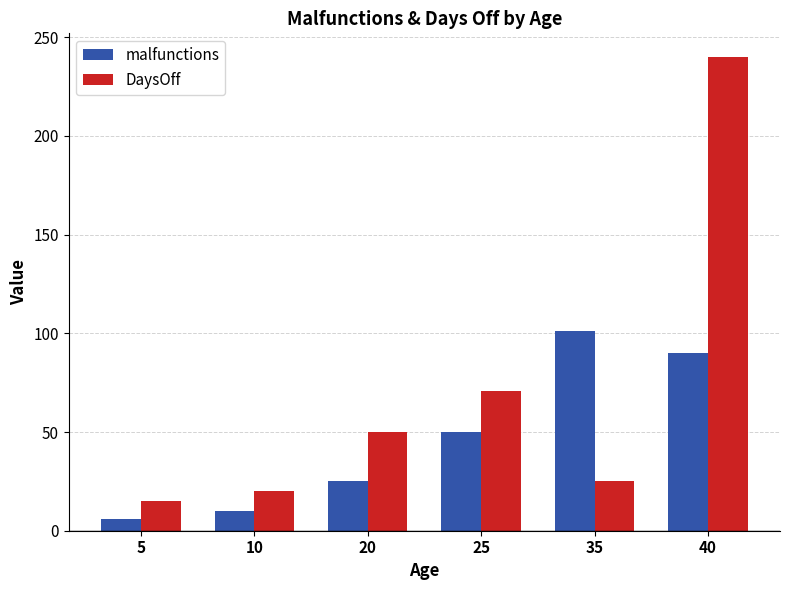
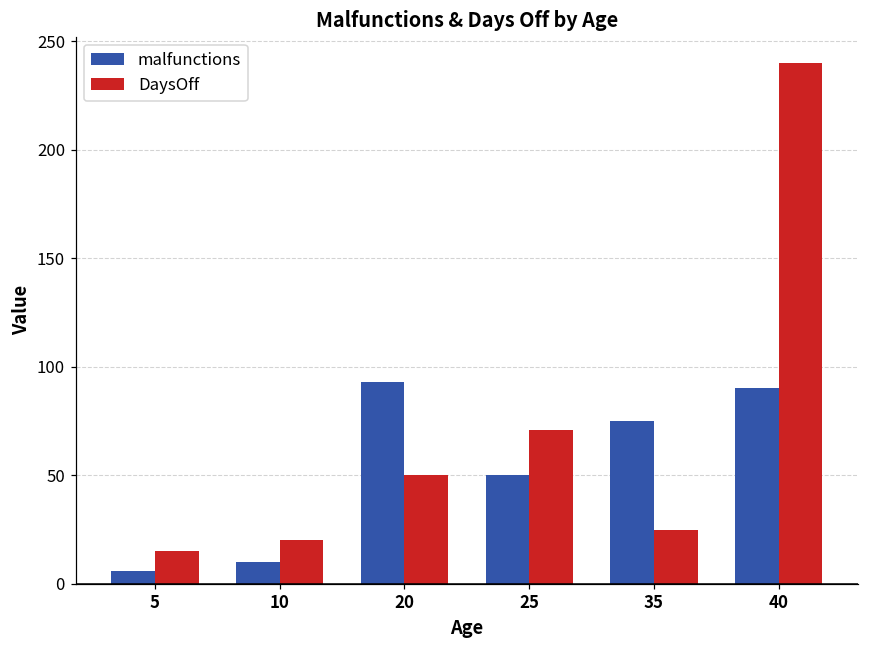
  {
    "malfunctions": {
      "5": 6,
      "10": 10,
-     "20": 25,
+     "20": 93,
      "25": 50,
-     "35": 101,
+     "35": 75,
      "40": 90
    },
    "DaysOff": {
      "5": 15,
      "10": 20,
      "20": 50,
      "25": 71,
      "35": 25,
      "40": 240
    }
  }
